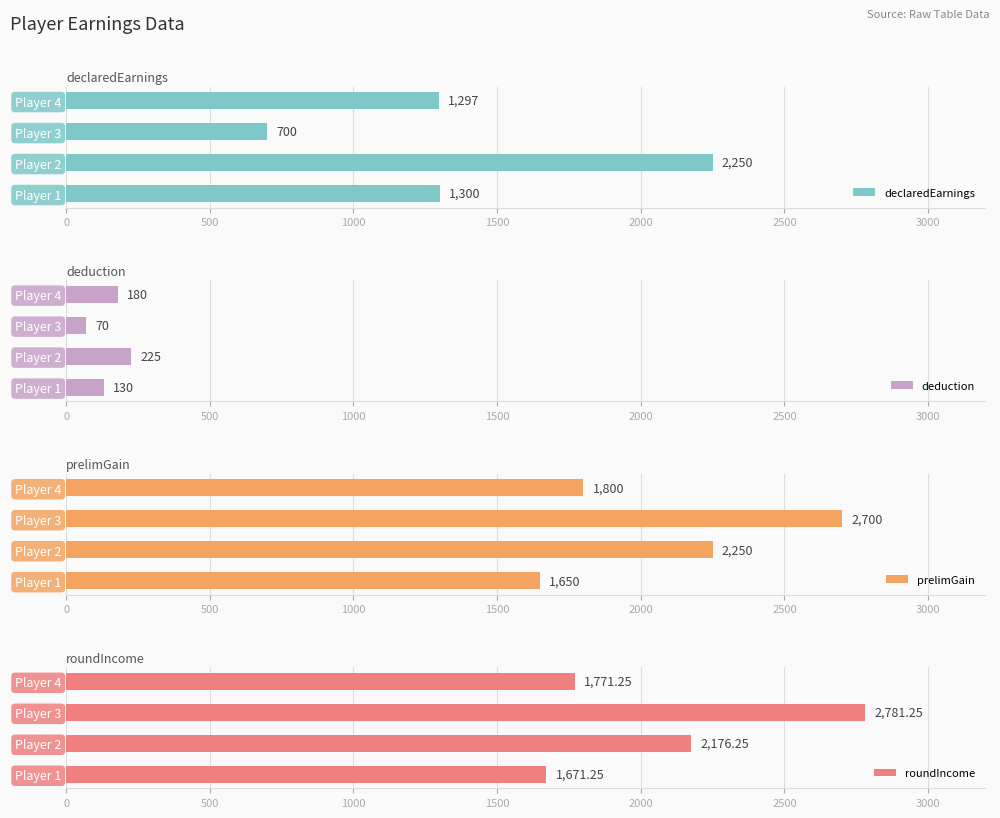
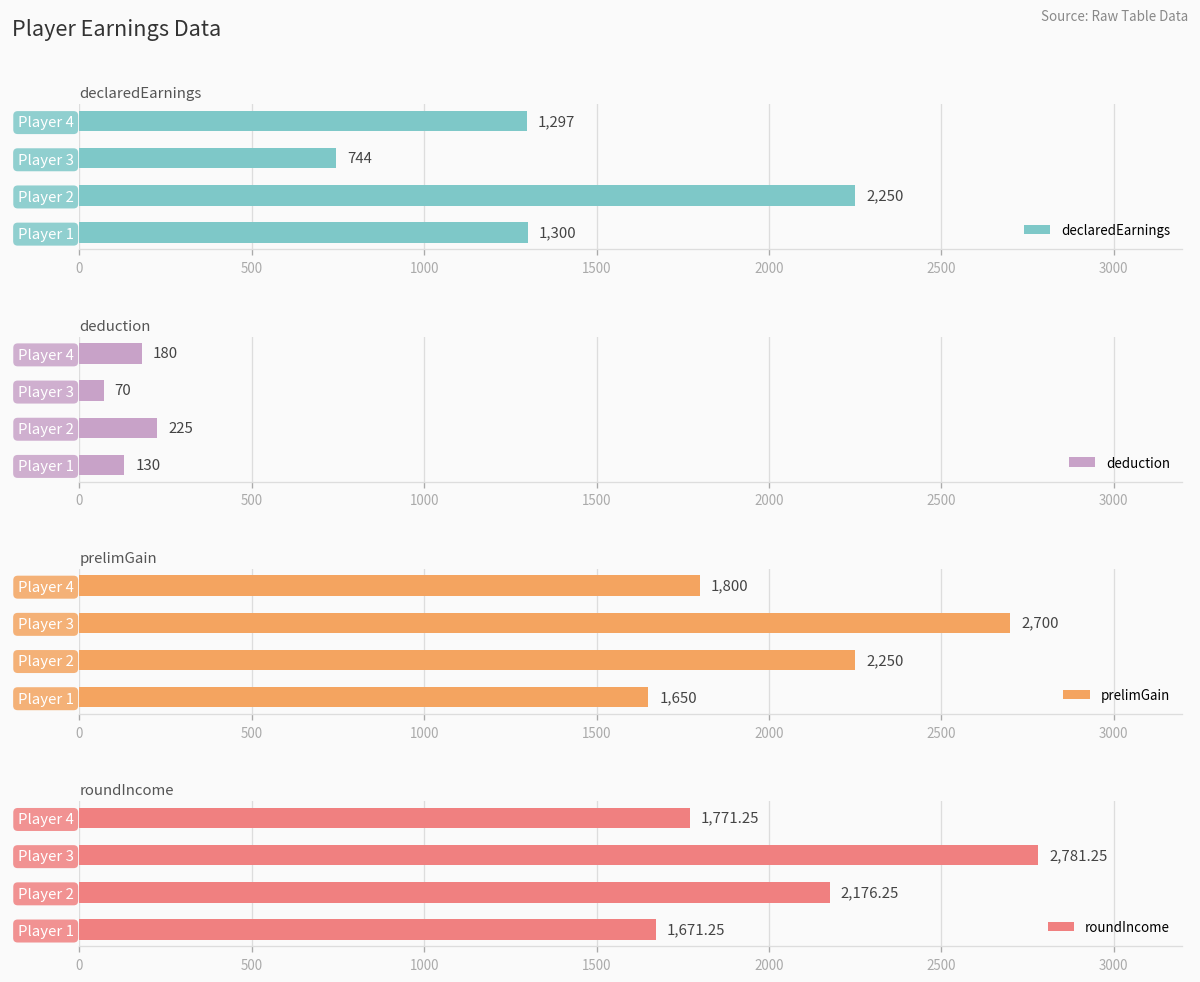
  {
    "declaredEarnings": {
      "Player 4": "1,297",
-     "Player 3": "700",
+     "Player 3": "744",
      "Player 2": "2,250",
      "Player 1": "1,300"
    },
    "deduction": {
      "Player 4": "180",
      "Player 3": "70",
      "Player 2": "225",
      "Player 1": "130"
    },
    "prelimGain": {
      "Player 4": "1,800",
      "Player 3": "2,700",
      "Player 2": "2,250",
      "Player 1": "1,650"
    },
    "roundIncome": {
      "Player 4": "1,771.25",
      "Player 3": "2,781.25",
      "Player 2": "2,176.25",
      "Player 1": "1,671.25"
    }
  }
